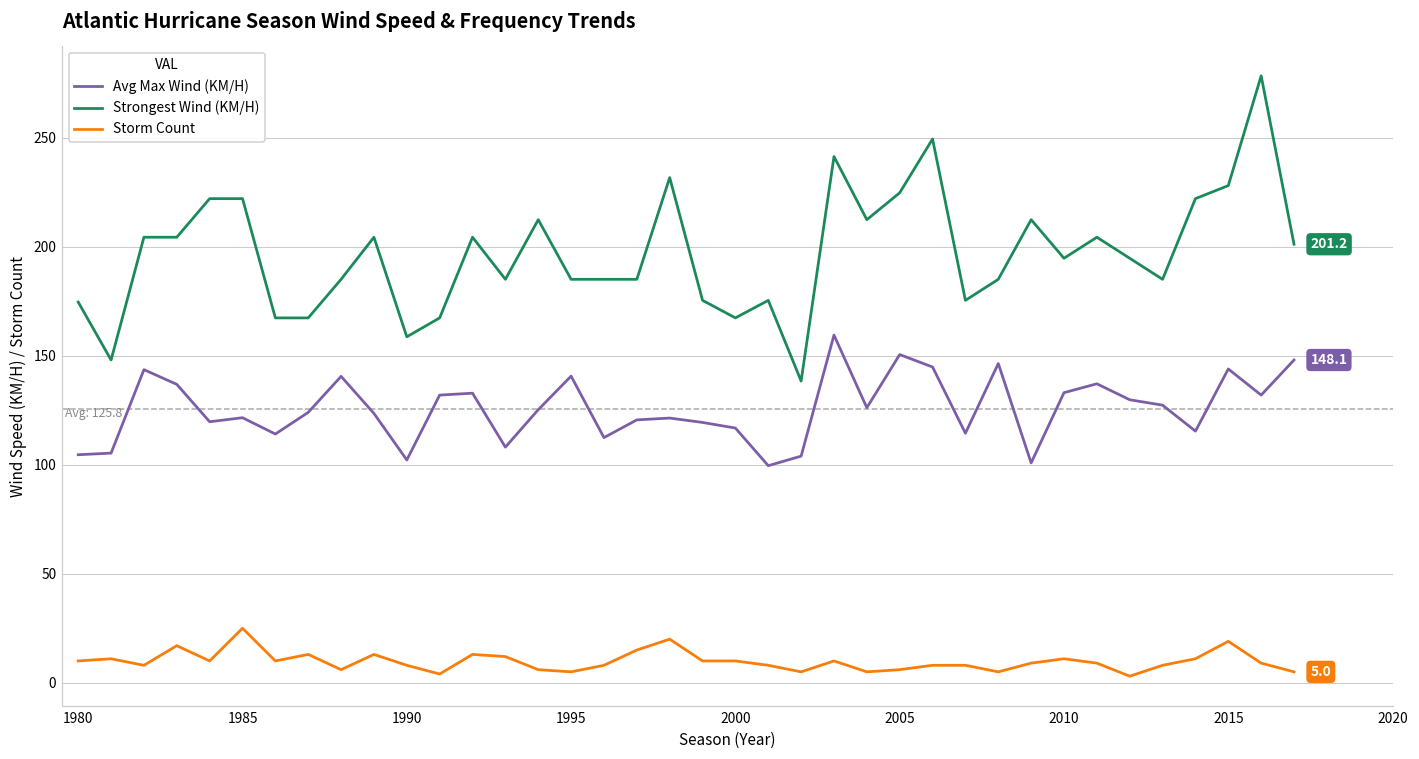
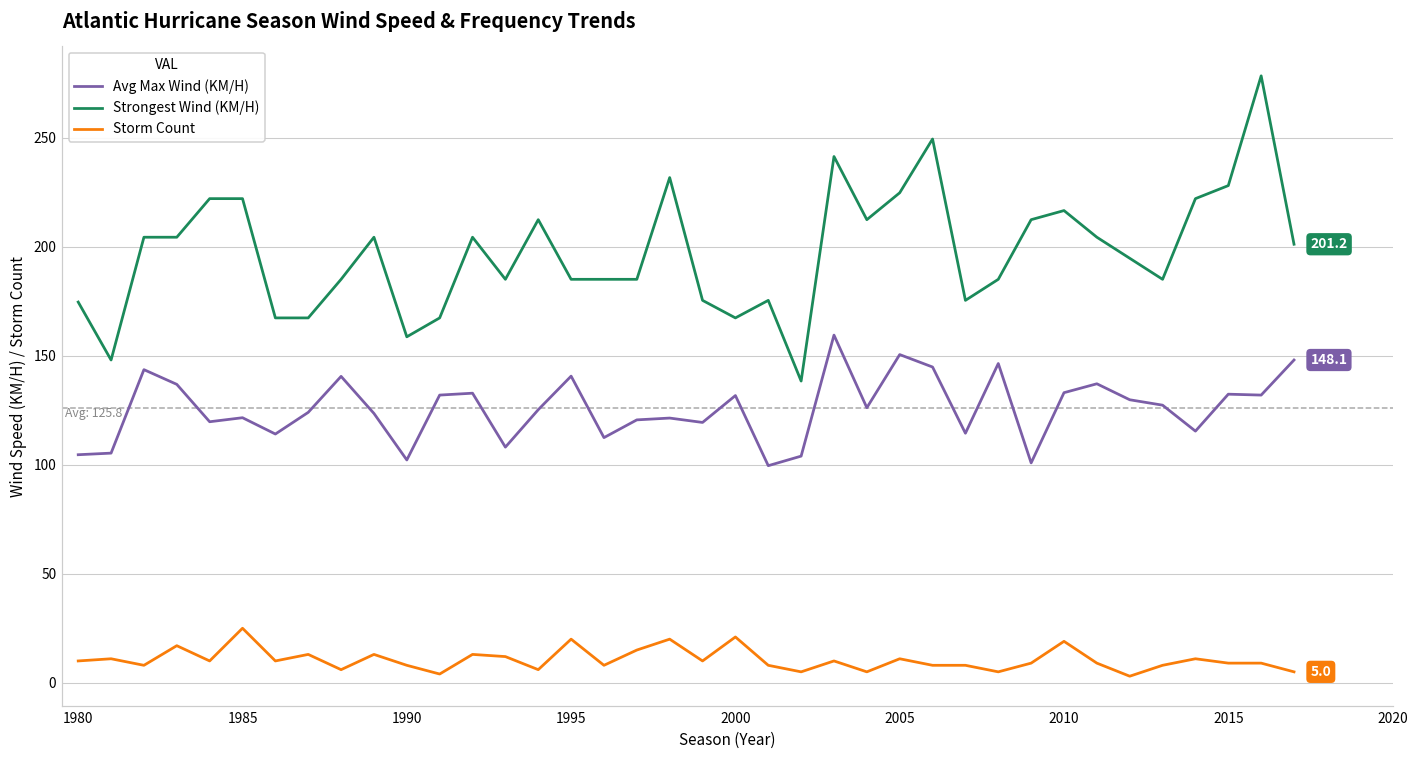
  {
    "Avg Max Wind (KM/H)": {
      "1980": 105,
      "1985": 122,
      "1990": 102,
      "1995": 141,
-     "2000": 117,
+     "2000": 132,
      "2005": 151,
      "2010": 133,
-     "2015": 144
+     "2015": 132
    },
    "Strongest Wind (KM/H)": {
      "1980": 175,
      "1985": 222,
      "1990": 159,
      "1995": 185,
      "2000": 167,
      "2005": 225,
-     "2010": 195,
+     "2010": 217,
      "2015": 228
    },
    "Storm Count": {
      "1980": 10,
      "1985": 25,
      "1990": 8,
-     "1995": 5,
-     "2000": 10,
-     "2005": 6,
-     "2010": 11,
-     "2015": 19
+     "1995": 20,
+     "2000": 21,
+     "2005": 11,
+     "2010": 19,
+     "2015": 9
    }
  }
